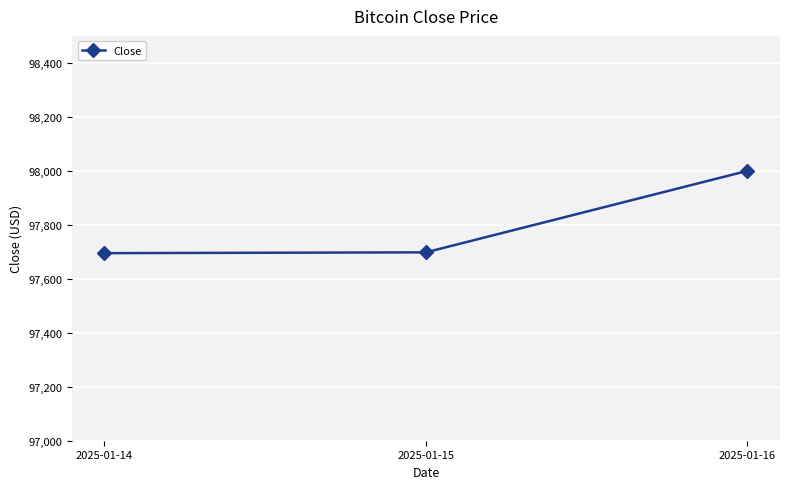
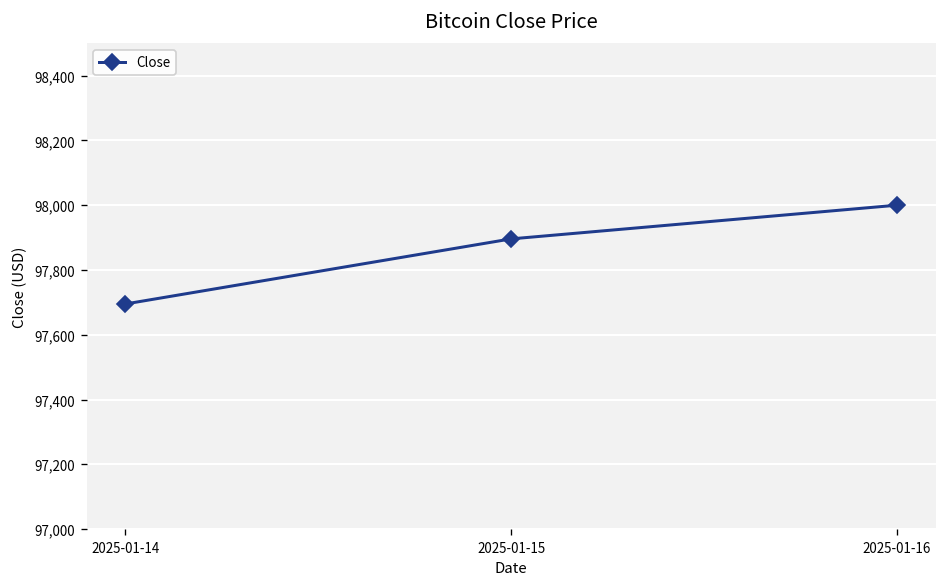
  {
    "2025-01-14": "97,700",
-   "2025-01-15": "97,700",
+   "2025-01-15": "97,900",
    "2025-01-16": "98,000"
  }
